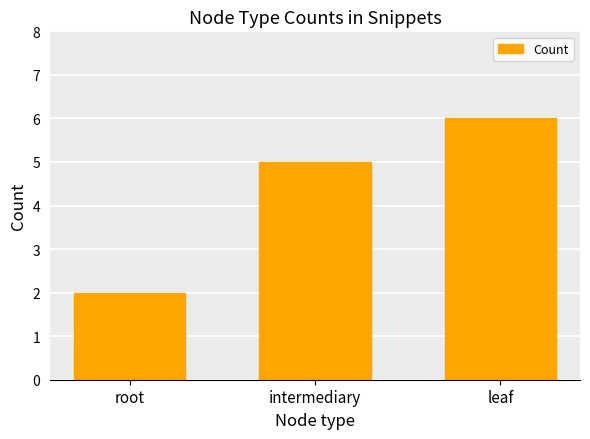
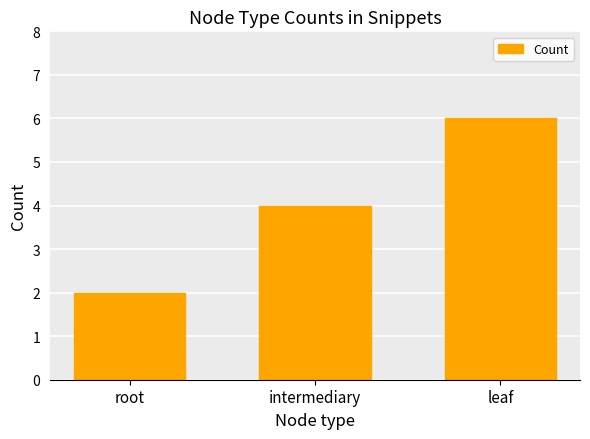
  {
    "root": 2,
-   "intermediary": 5,
+   "intermediary": 4,
    "leaf": 6
  }
